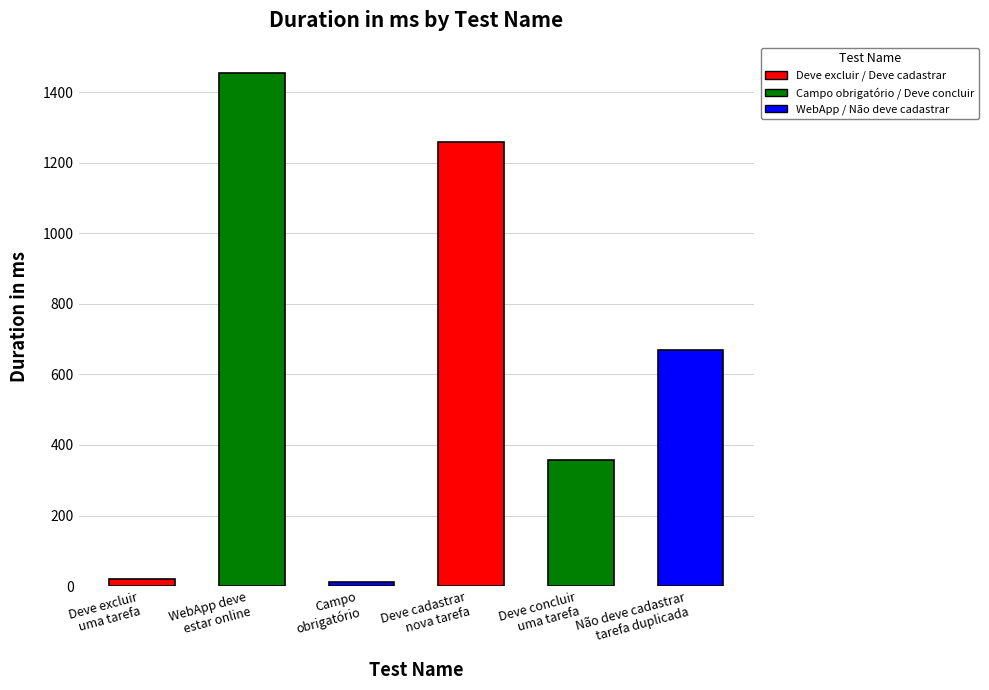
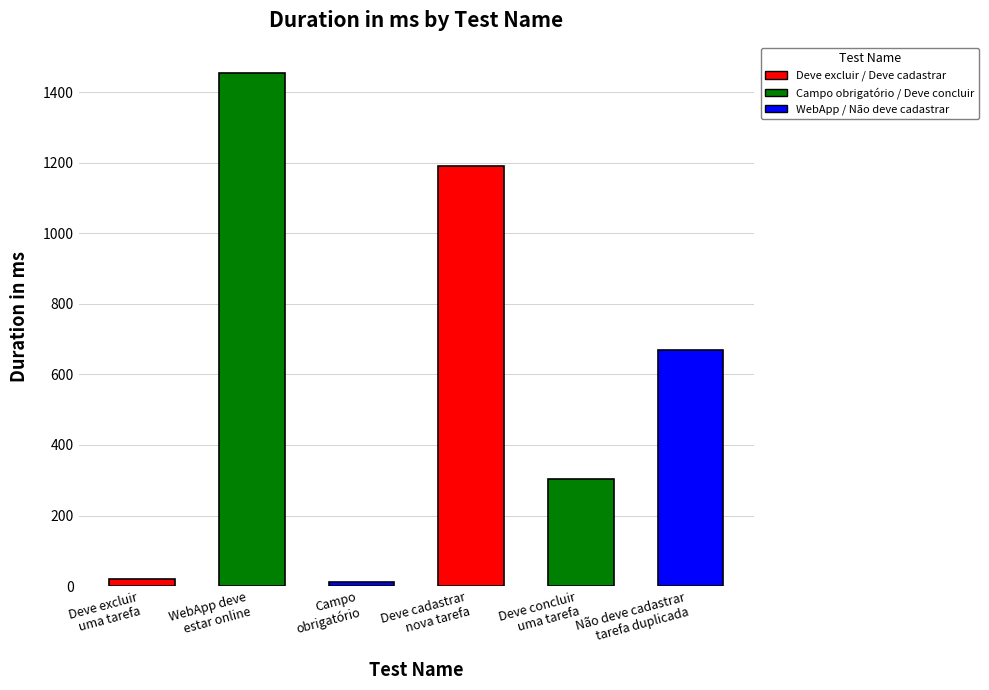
  {
    "Deve excluir uma tarefa": 20,
    "WebApp deve estar online": 1450,
    "Campo obrigatório": 10,
-   "Deve cadastrar nova tarefa": 1260,
-   "Deve concluir uma tarefa": 360,
+   "Deve cadastrar nova tarefa": 1190,
+   "Deve concluir uma tarefa": 300,
    "Não deve cadastrar tarefa duplicada": 670
  }
